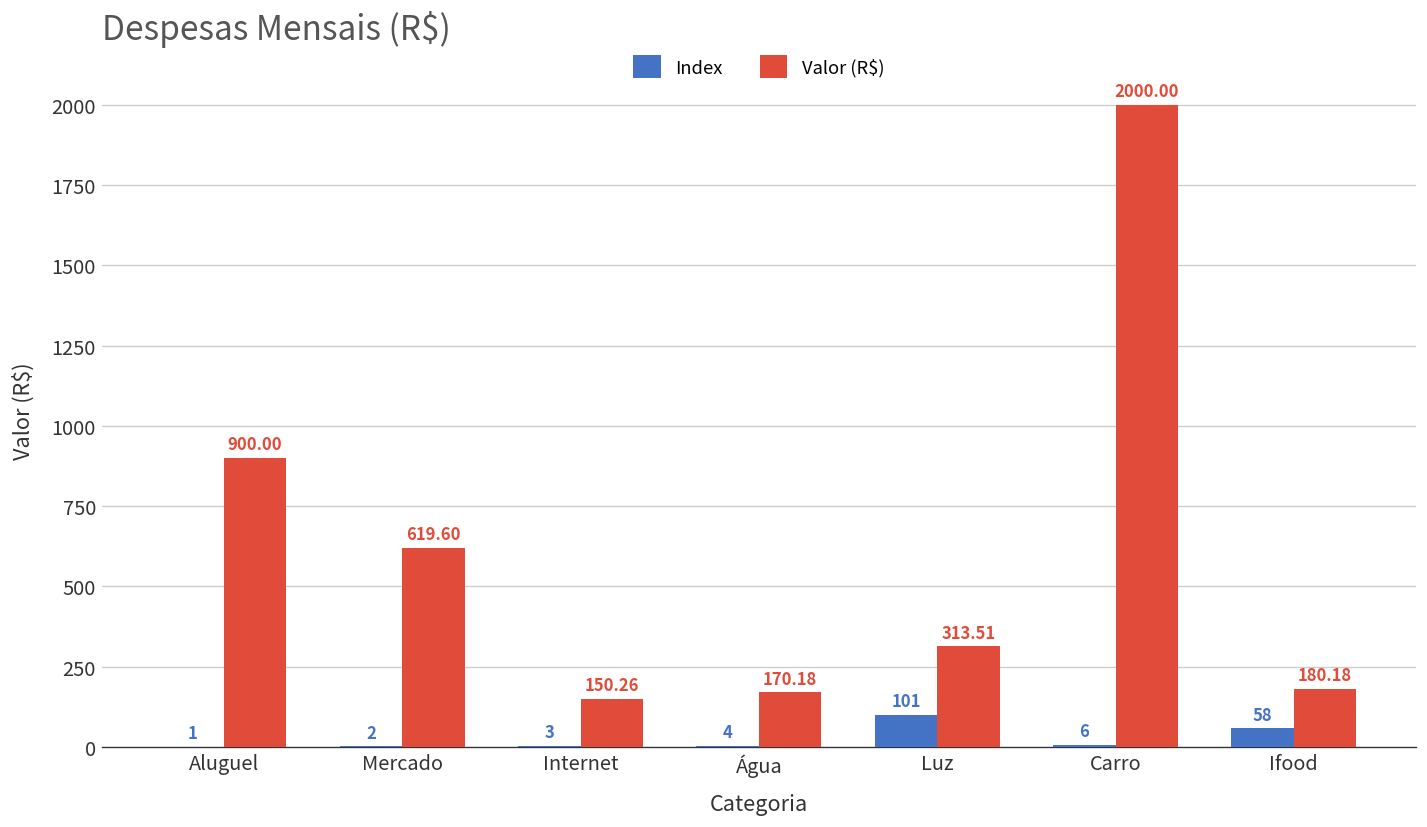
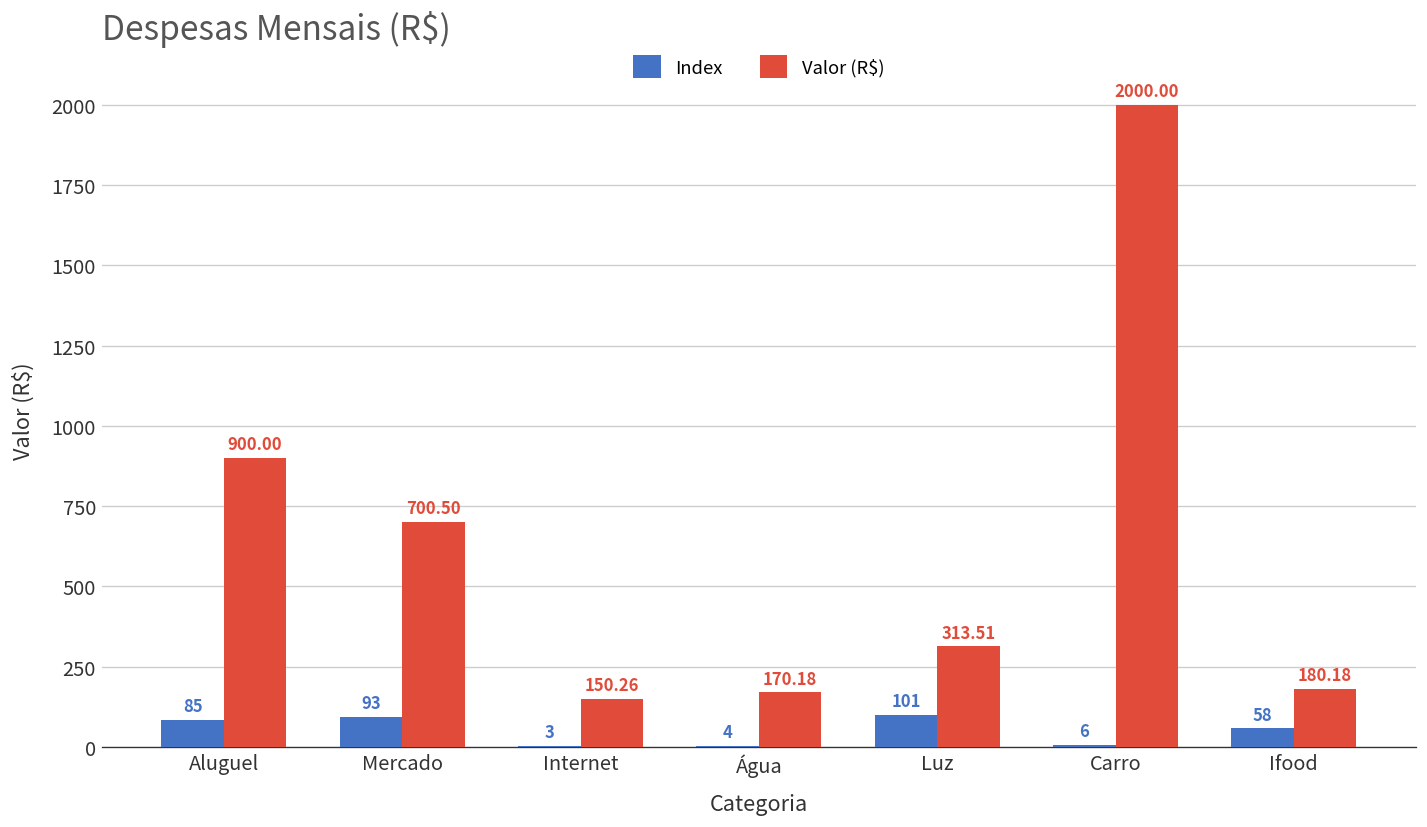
  {
    "Index": {
-     "Aluguel": 1,
-     "Mercado": 2,
+     "Aluguel": 85,
+     "Mercado": 93,
      "Internet": 3,
      "Água": 4,
      "Luz": 101,
      "Carro": 6,
      "Ifood": 58
    },
    "Valor (R$)": {
      "Aluguel": 900.00,
-     "Mercado": 619.60,
+     "Mercado": 700.50,
      "Internet": 150.26,
      "Água": 170.18,
      "Luz": 313.51,
      "Carro": 2000.00,
      "Ifood": 180.18
    }
  }
